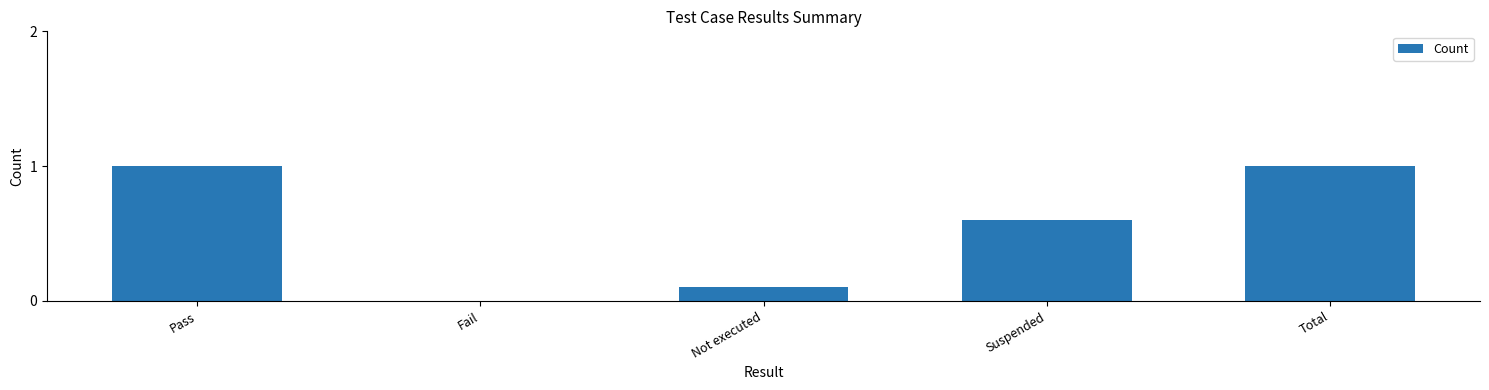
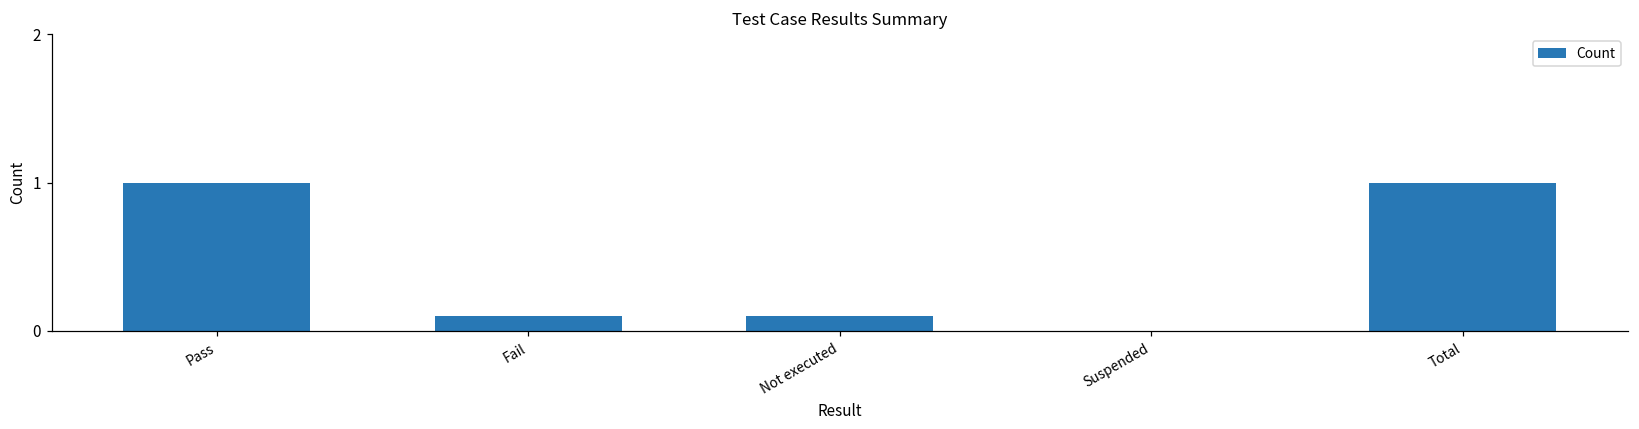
  {
    "Pass": 1.0,
-   "Fail": 0.0,
+   "Fail": 0.1,
    "Not executed": 0.1,
-   "Suspended": 0.6,
+   "Suspended": 0.0,
    "Total": 1.0
  }
